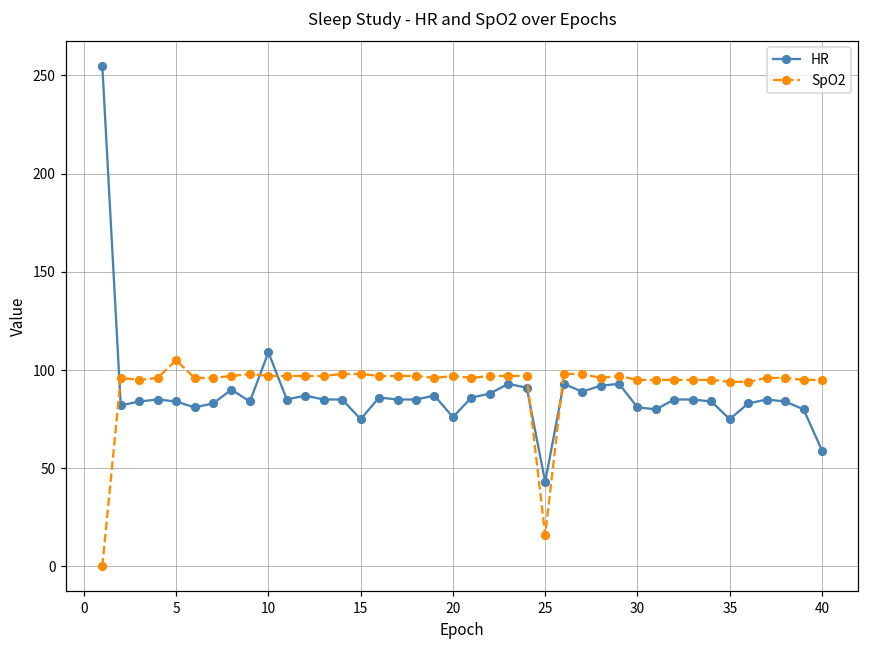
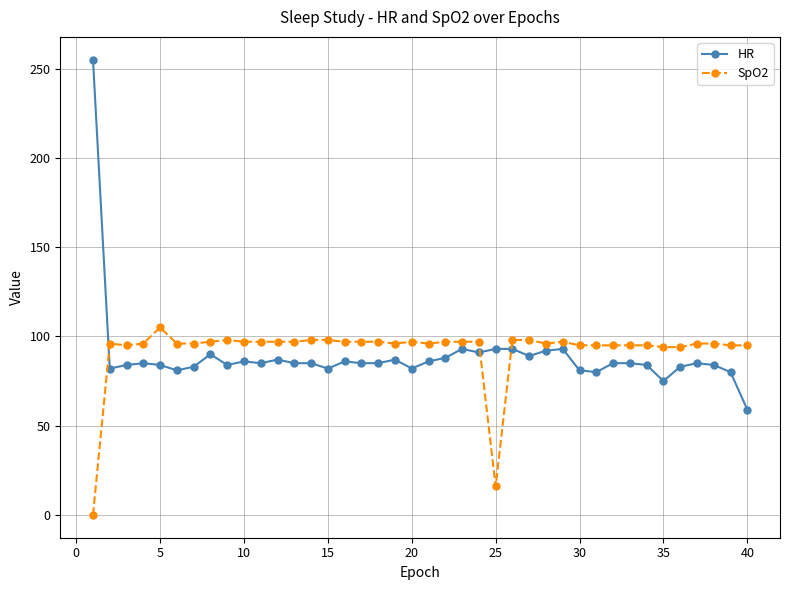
  {
    "HR": {
      "5": 84,
-     "10": 109,
-     "15": 75,
-     "20": 76,
-     "25": 43,
+     "10": 86,
+     "15": 82,
+     "20": 82,
+     "25": 93,
      "30": 81,
      "35": 75,
      "40": 59
    },
    "SpO2": {
      "5": 105,
      "10": 97,
      "15": 98,
      "20": 97,
      "25": 16,
      "30": 95,
      "35": 94,
      "40": 95
    }
  }
